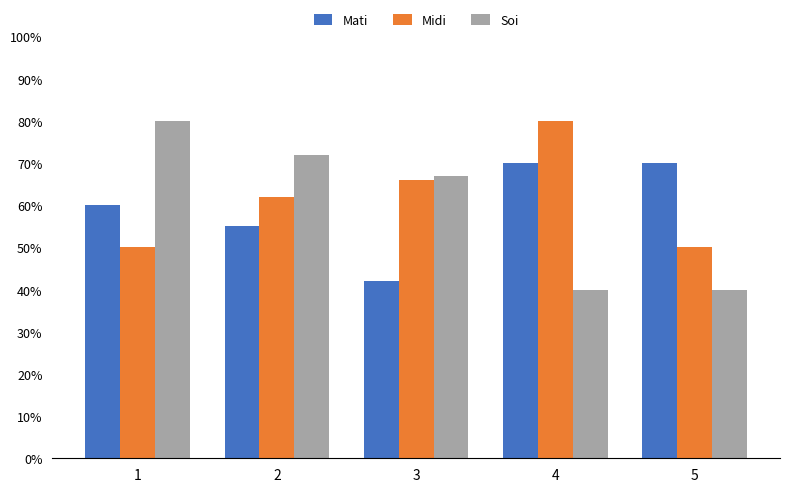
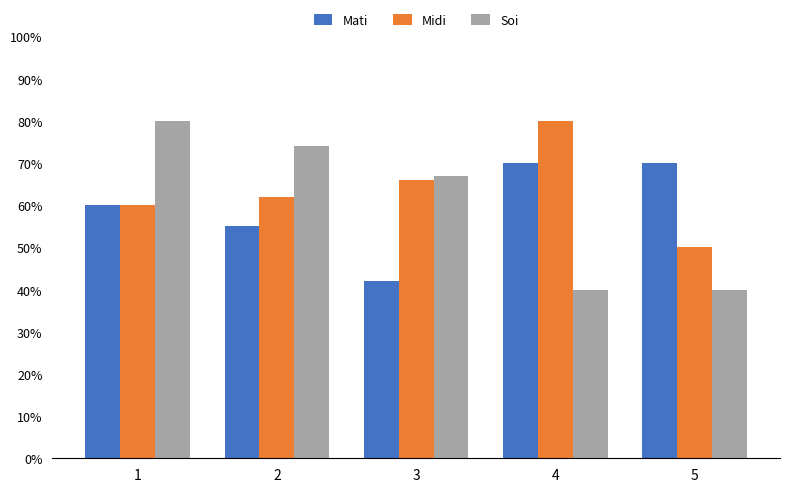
  {
    "Mati": {
      "1": "60%",
      "2": "55%",
      "3": "42%",
      "4": "70%",
      "5": "70%"
    },
    "Midi": {
-     "1": "50%",
+     "1": "60%",
      "2": "62%",
      "3": "66%",
      "4": "80%",
      "5": "50%"
    },
    "Soi": {
      "1": "80%",
-     "2": "72%",
+     "2": "74%",
      "3": "67%",
      "4": "40%",
      "5": "40%"
    }
  }
